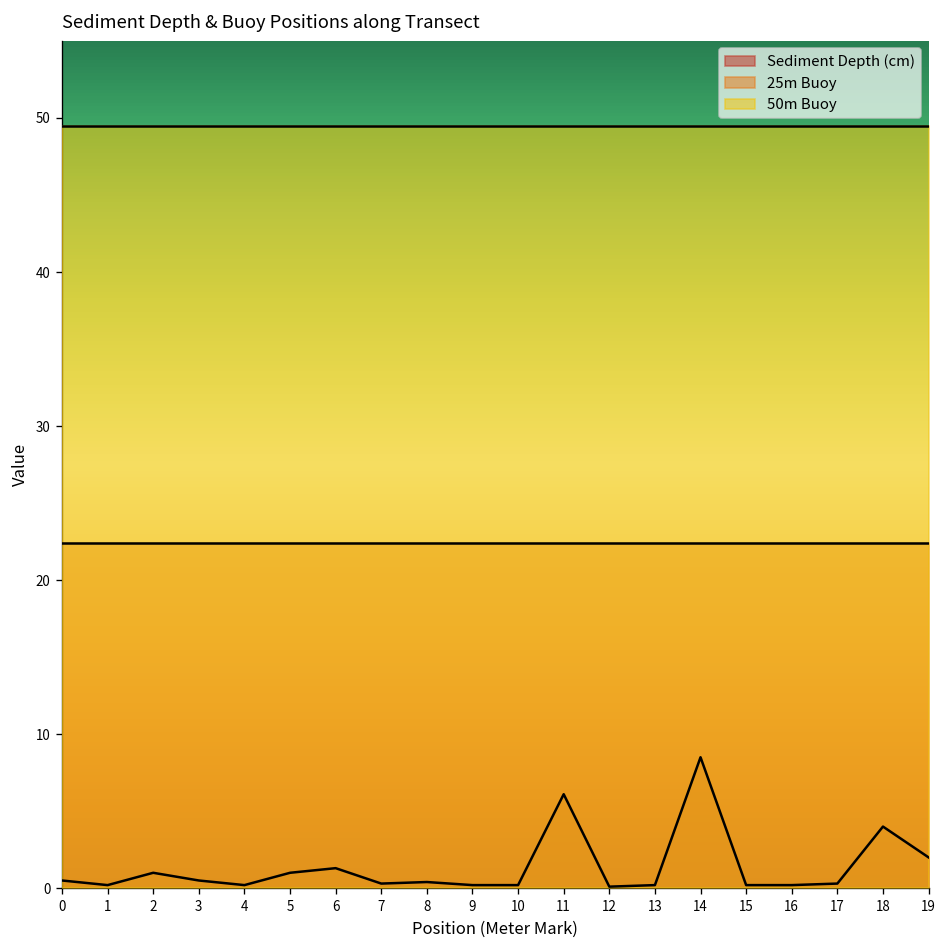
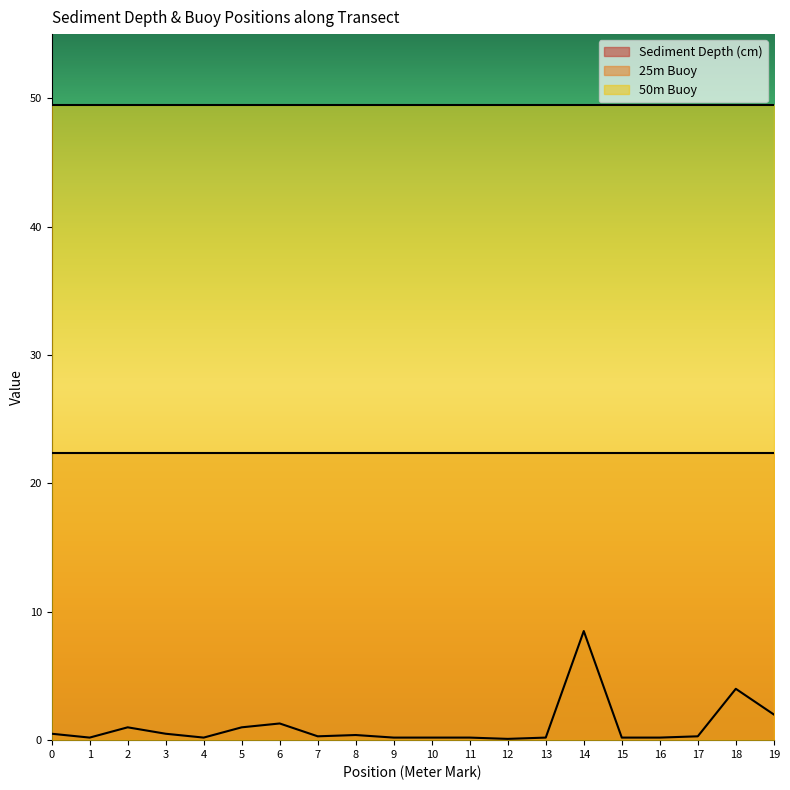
  {
    "Sediment Depth (cm)": {
      "0": 0.5,
      "1": 0.2,
      "2": 1.0,
      "3": 0.5,
      "4": 0.2,
      "5": 1.0,
      "6": 1.3,
      "7": 0.3,
      "8": 0.4,
      "9": 0.2,
      "10": 0.2,
-     "11": 6.1,
+     "11": 0.2,
      "12": 0.1,
      "13": 0.2,
      "14": 8.5,
      "15": 0.2,
      "16": 0.2,
      "17": 0.3,
      "18": 4.0,
      "19": 2.0
    },
    "25m Buoy": {
      "0": 22.4,
      "1": 22.4,
      "2": 22.4,
      "3": 22.4,
      "4": 22.4,
      "5": 22.4,
      "6": 22.4,
      "7": 22.4,
      "8": 22.4,
      "9": 22.4,
      "10": 22.4,
      "11": 22.4,
      "12": 22.4,
      "13": 22.4,
      "14": 22.4,
      "15": 22.4,
      "16": 22.4,
      "17": 22.4,
      "18": 22.4,
      "19": 22.4
    },
    "50m Buoy": {
      "0": 49.5,
      "1": 49.5,
      "2": 49.5,
      "3": 49.5,
      "4": 49.5,
      "5": 49.5,
      "6": 49.5,
      "7": 49.5,
      "8": 49.5,
      "9": 49.5,
      "10": 49.5,
      "11": 49.5,
      "12": 49.5,
      "13": 49.5,
      "14": 49.5,
      "15": 49.5,
      "16": 49.5,
      "17": 49.5,
      "18": 49.5,
      "19": 49.5
    }
  }
